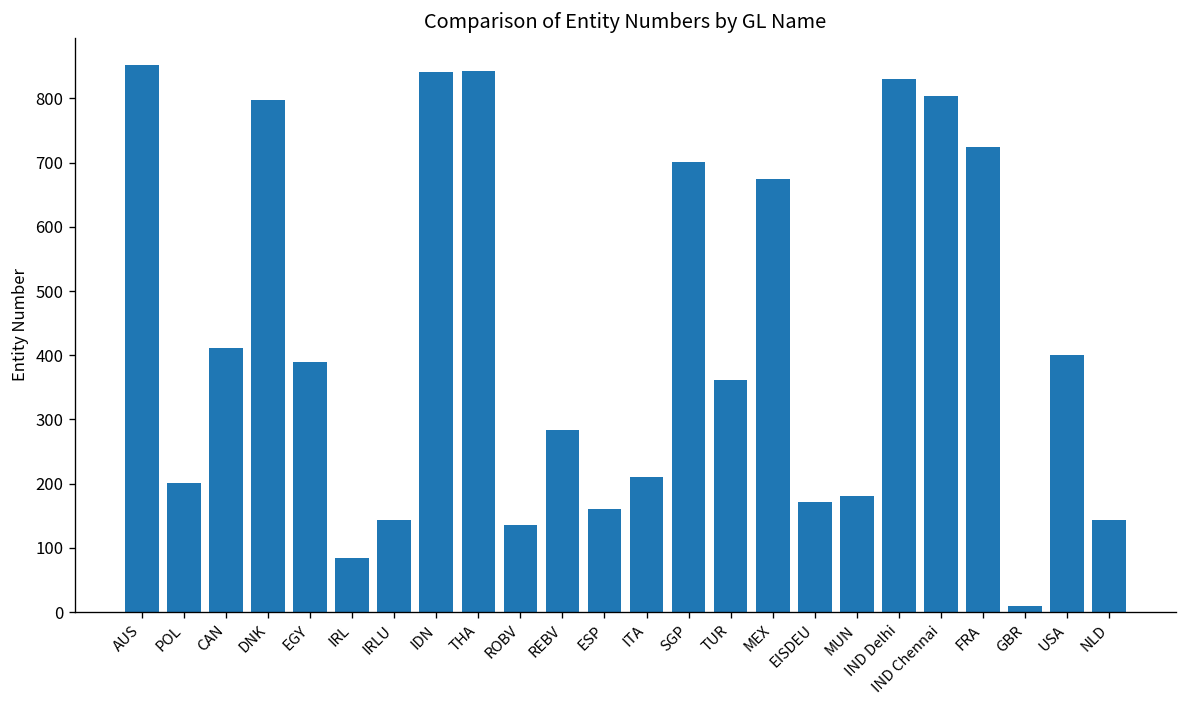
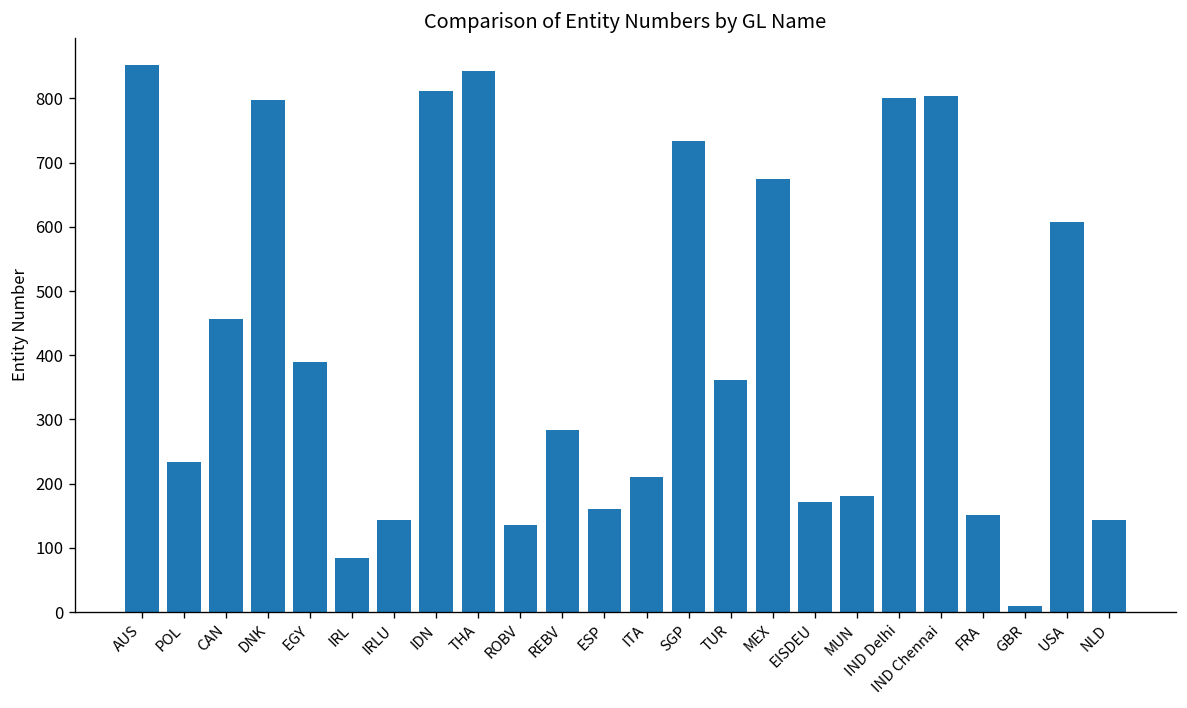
  {
    "AUS": 850,
-   "POL": 200,
-   "CAN": 410,
+   "POL": 230,
+   "CAN": 460,
    "DNK": 800,
    "EGY": 390,
    "IRL": 90,
    "IRLU": 140,
-   "IDN": 840,
+   "IDN": 810,
    "THA": 840,
    "ROBV": 140,
    "REBV": 280,
    "ESP": 160,
    "ITA": 210,
-   "SGP": 700,
+   "SGP": 730,
    "TUR": 360,
    "MEX": 680,
    "EISDEU": 170,
    "MUN": 180,
-   "IND Delhi": 830,
+   "IND Delhi": 800,
    "IND Chennai": 800,
-   "FRA": 720,
+   "FRA": 150,
    "GBR": 10,
-   "USA": 400,
+   "USA": 610,
    "NLD": 140
  }
